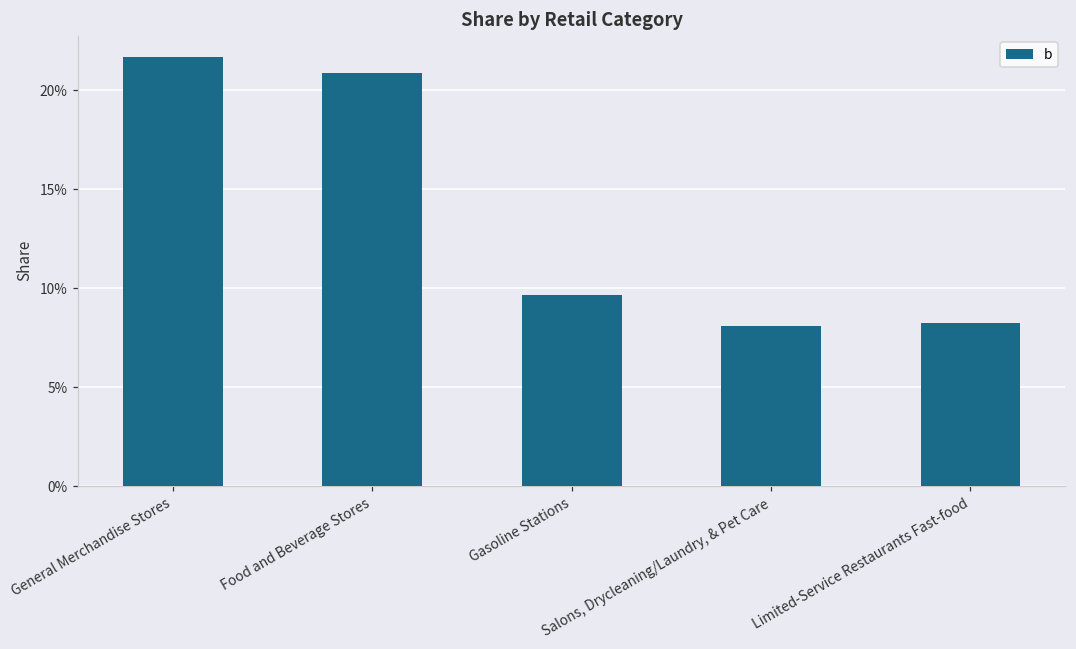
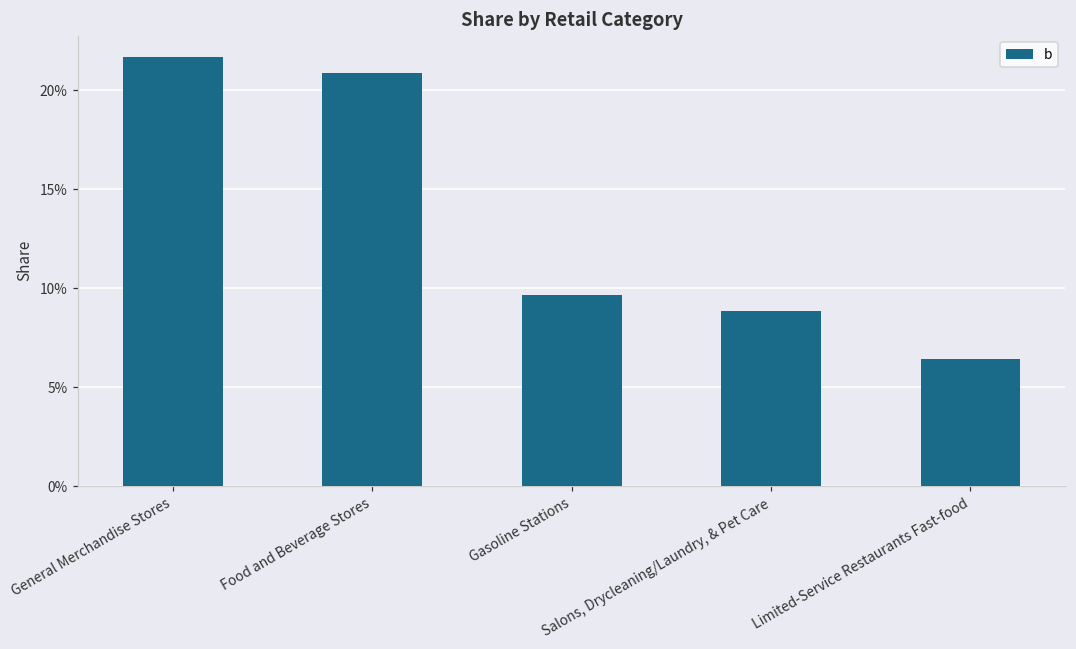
  {
    "General Merchandise Stores": "21.7%",
    "Food and Beverage Stores": "20.9%",
    "Gasoline Stations": "9.7%",
-   "Salons, Drycleaning/Laundry, & Pet Care": "8.1%",
-   "Limited-Service Restaurants Fast-food": "8.2%"
+   "Salons, Drycleaning/Laundry, & Pet Care": "8.9%",
+   "Limited-Service Restaurants Fast-food": "6.4%"
  }
